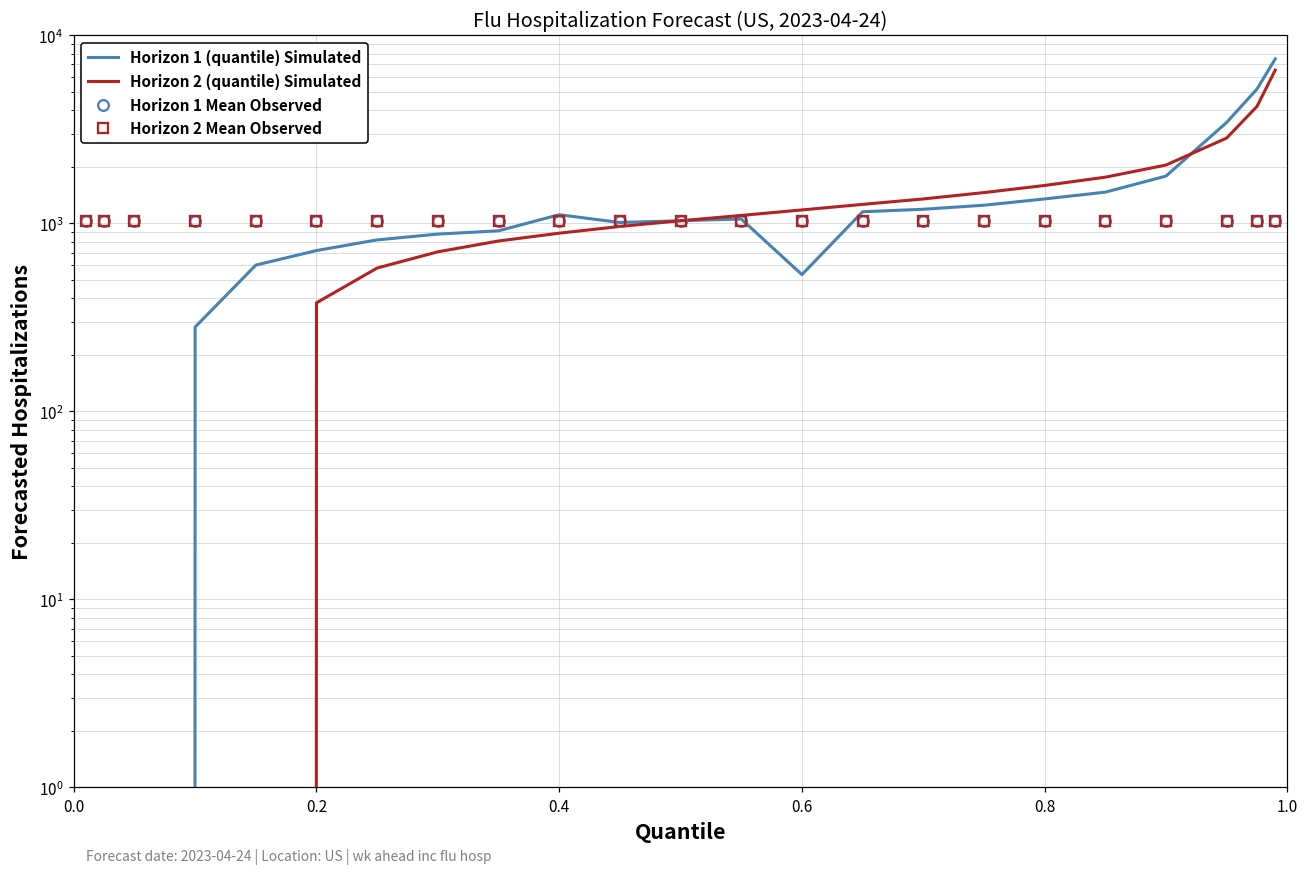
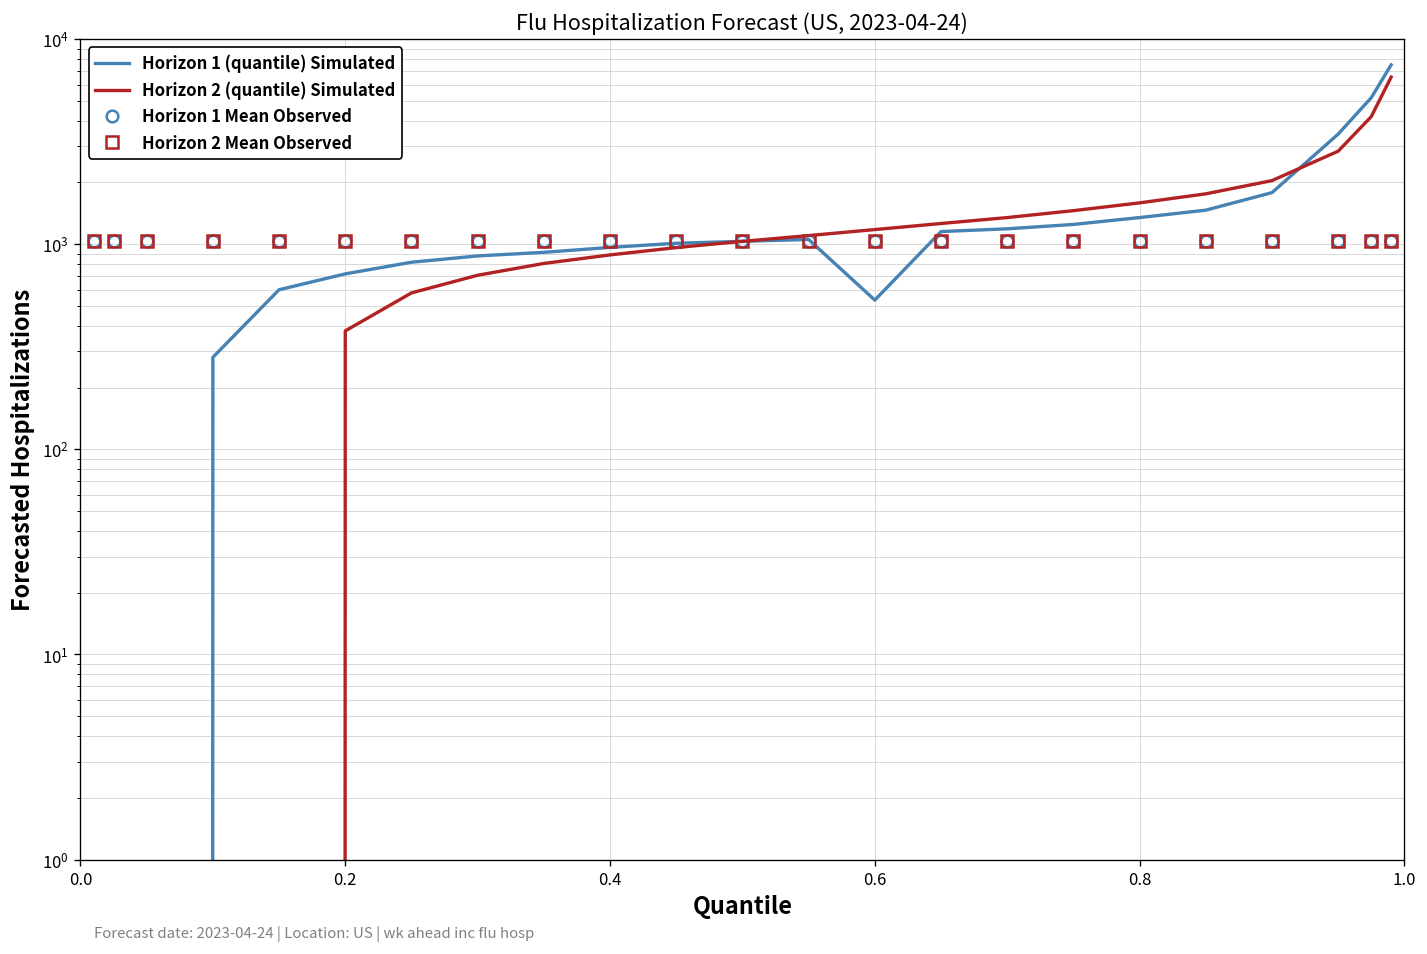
  {
    "Horizon 1 (quantile) Simulated": {
      "0.2": 720,
-     "0.4": 1100,
+     "0.4": 1000,
      "0.6": 530,
      "0.8": 1300
    }
  }
